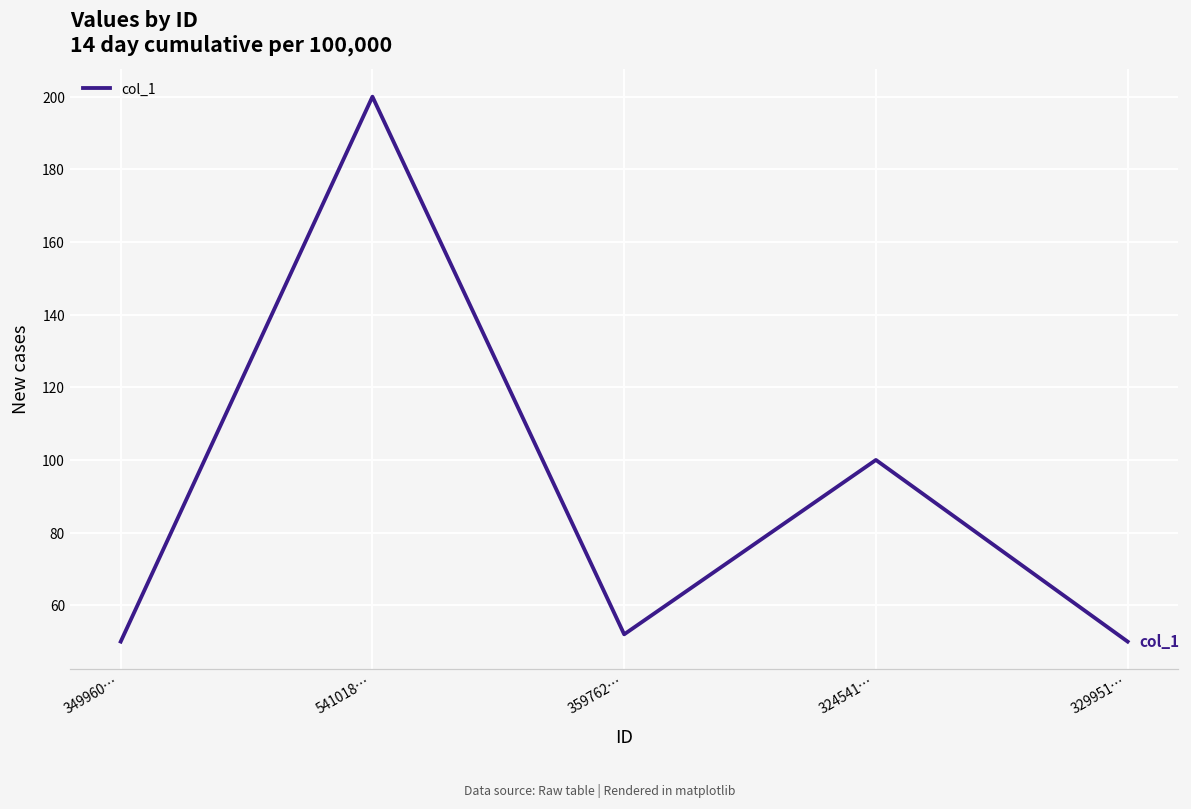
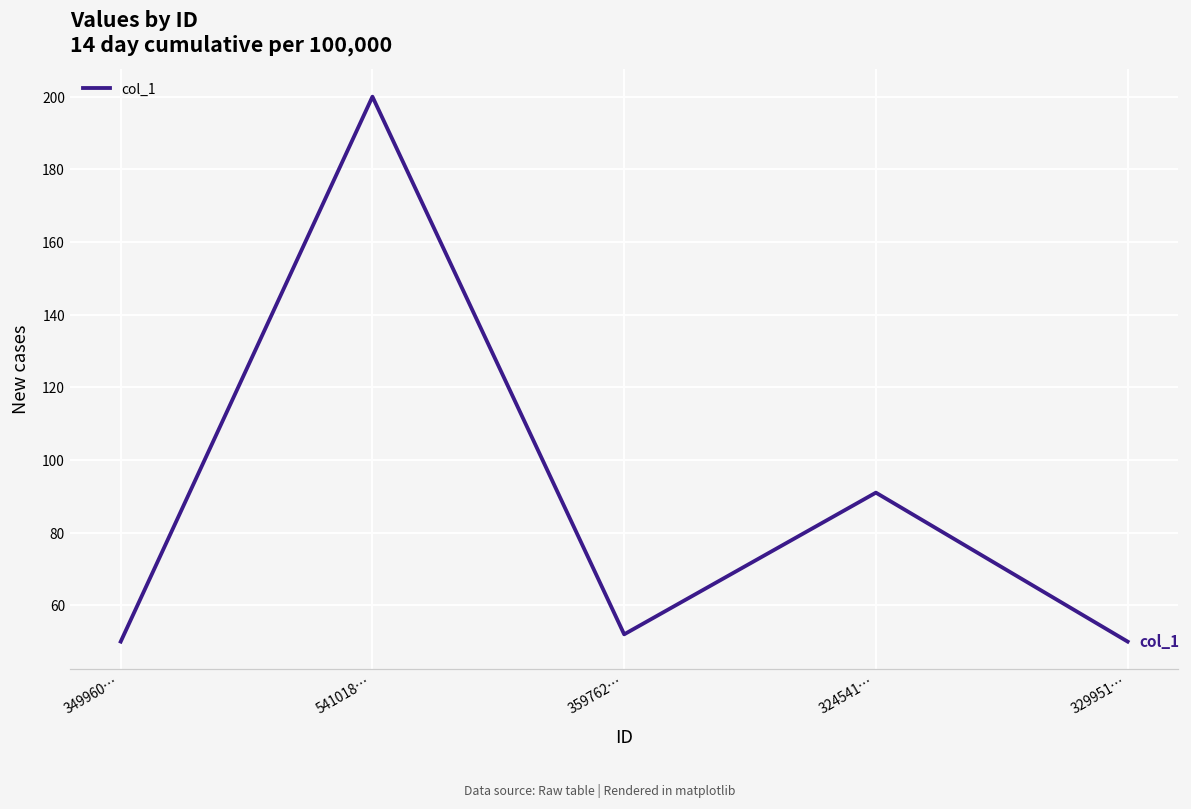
  {
    "349960…": 50,
    "541018…": 200,
    "359762…": 52,
-   "324541…": 100
+   "324541…": 91
  }
